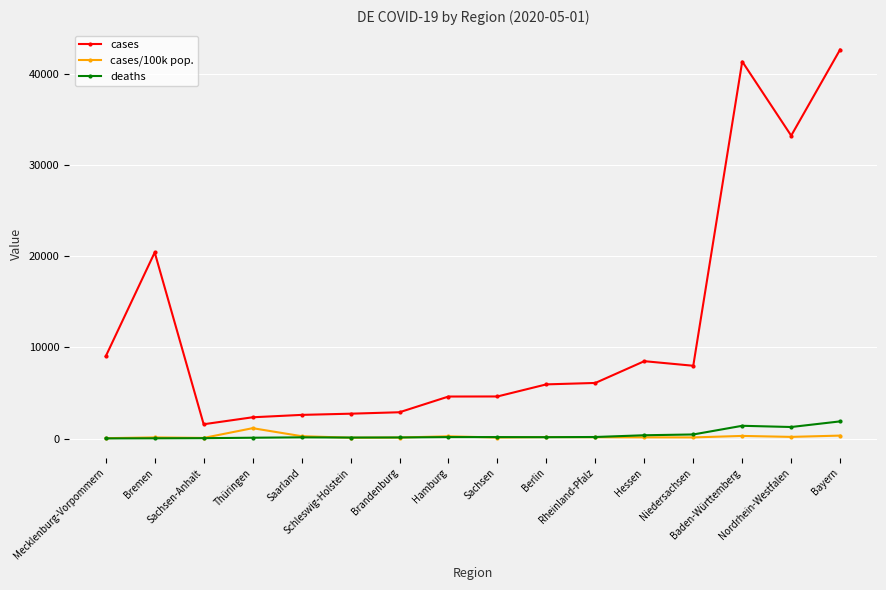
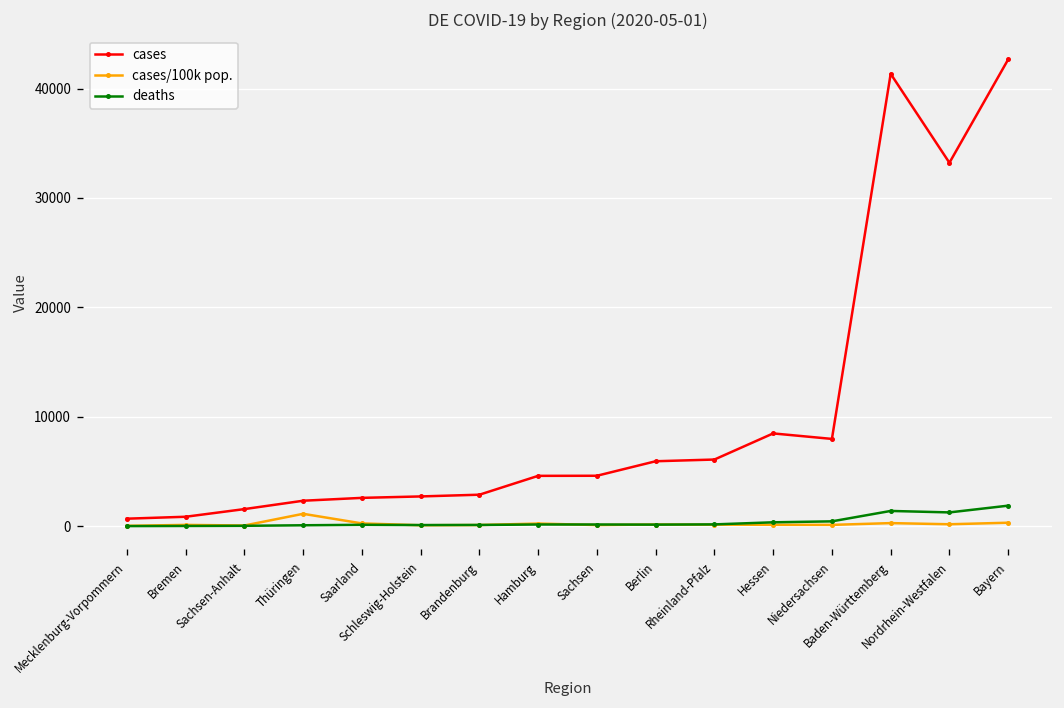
  {
    "cases": {
-     "Mecklenburg-Vorpommern": 9000,
-     "Bremen": 20000,
+     "Mecklenburg-Vorpommern": 1000,
+     "Bremen": 1000,
      "Sachsen-Anhalt": 2000,
      "Thüringen": 2000,
      "Saarland": 3000,
      "Schleswig-Holstein": 3000,
      "Brandenburg": 3000,
      "Hamburg": 5000,
      "Sachsen": 5000,
      "Berlin": 6000,
      "Rheinland-Pfalz": 6000,
      "Hessen": 8000,
      "Niedersachsen": 8000,
      "Baden-Württemberg": 41000,
      "Nordrhein-Westfalen": 33000,
      "Bayern": 43000
    },
    "cases/100k pop.": {
      "Thüringen": 1000,
      "Niedersachsen": 0,
      "Baden-Württemberg": 0,
      "Nordrhein-Westfalen": 0,
      "Bayern": 0
    },
    "deaths": {
      "Thüringen": 0,
      "Niedersachsen": 0,
      "Baden-Württemberg": 1000,
      "Nordrhein-Westfalen": 1000,
      "Bayern": 2000
    }
  }
